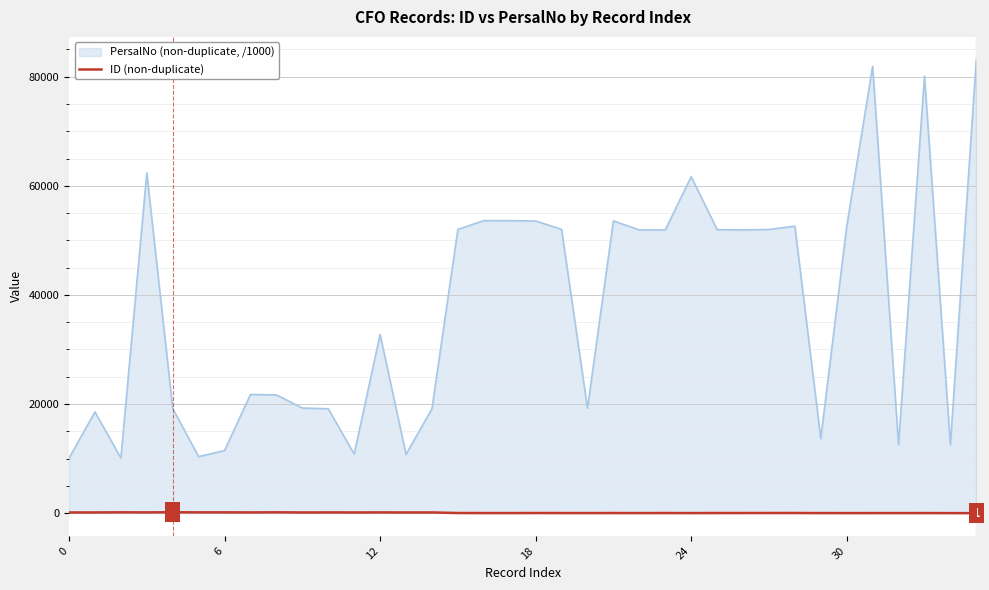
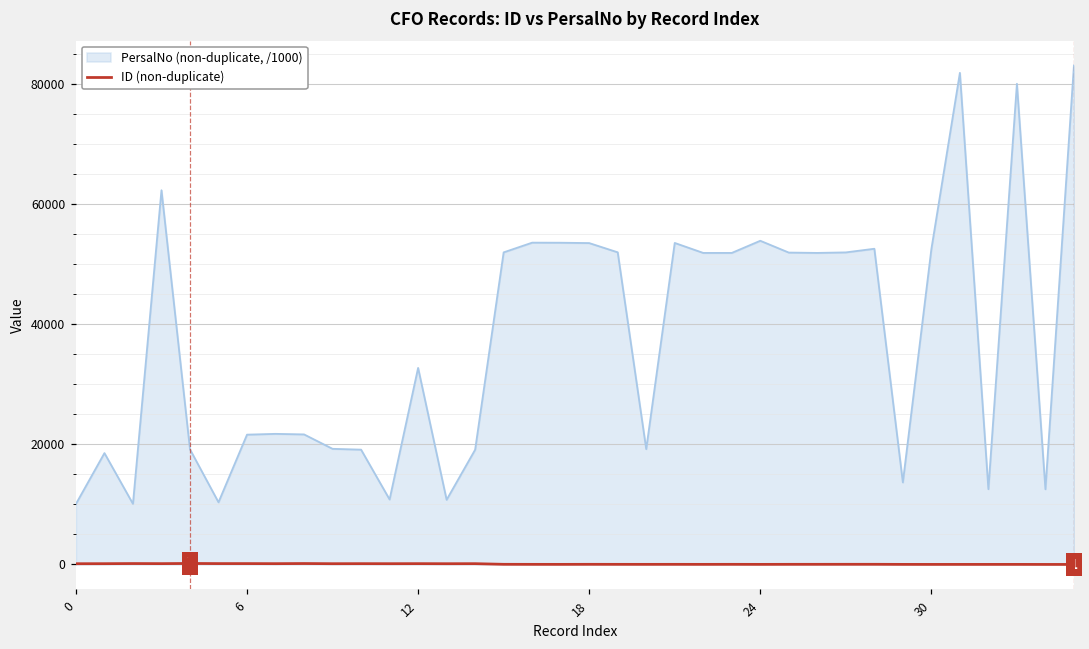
  {
    "PersalNo (non-duplicate, /1000)": {
      "0": 10000,
-     "6": 11000,
+     "6": 22000,
      "12": 33000,
      "18": 54000,
-     "24": 62000,
+     "24": 54000,
      "30": 53000
    }
  }
